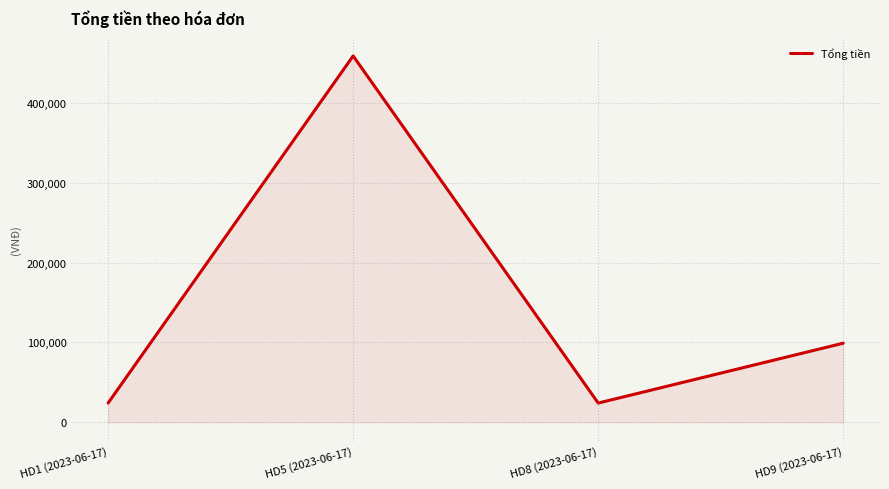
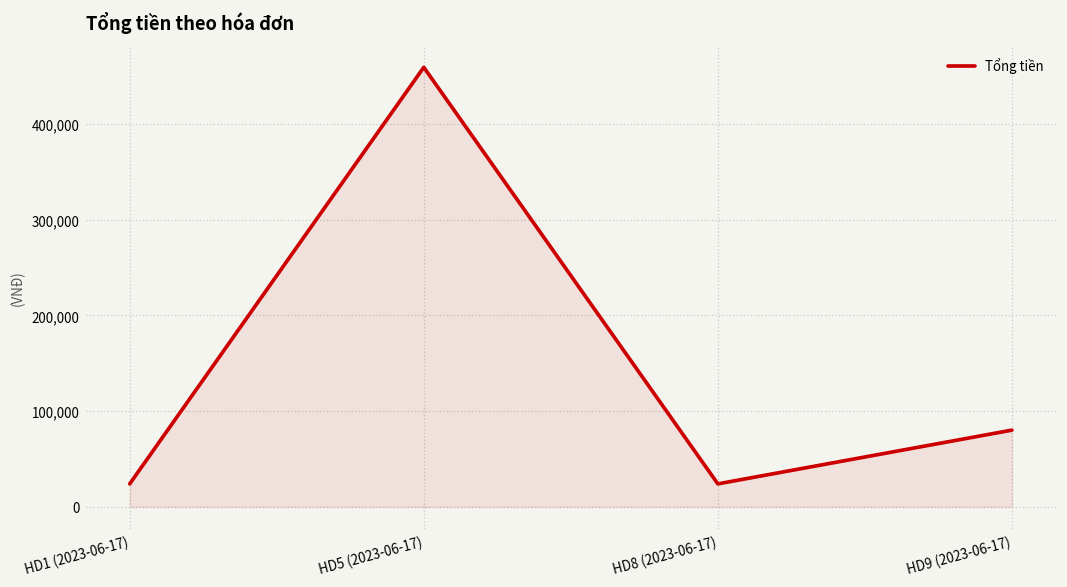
  {
    "HD1 (2023-06-17)": "20,000",
    "HD5 (2023-06-17)": "460,000",
    "HD8 (2023-06-17)": "20,000",
-   "HD9 (2023-06-17)": "100,000"
+   "HD9 (2023-06-17)": "80,000"
  }
